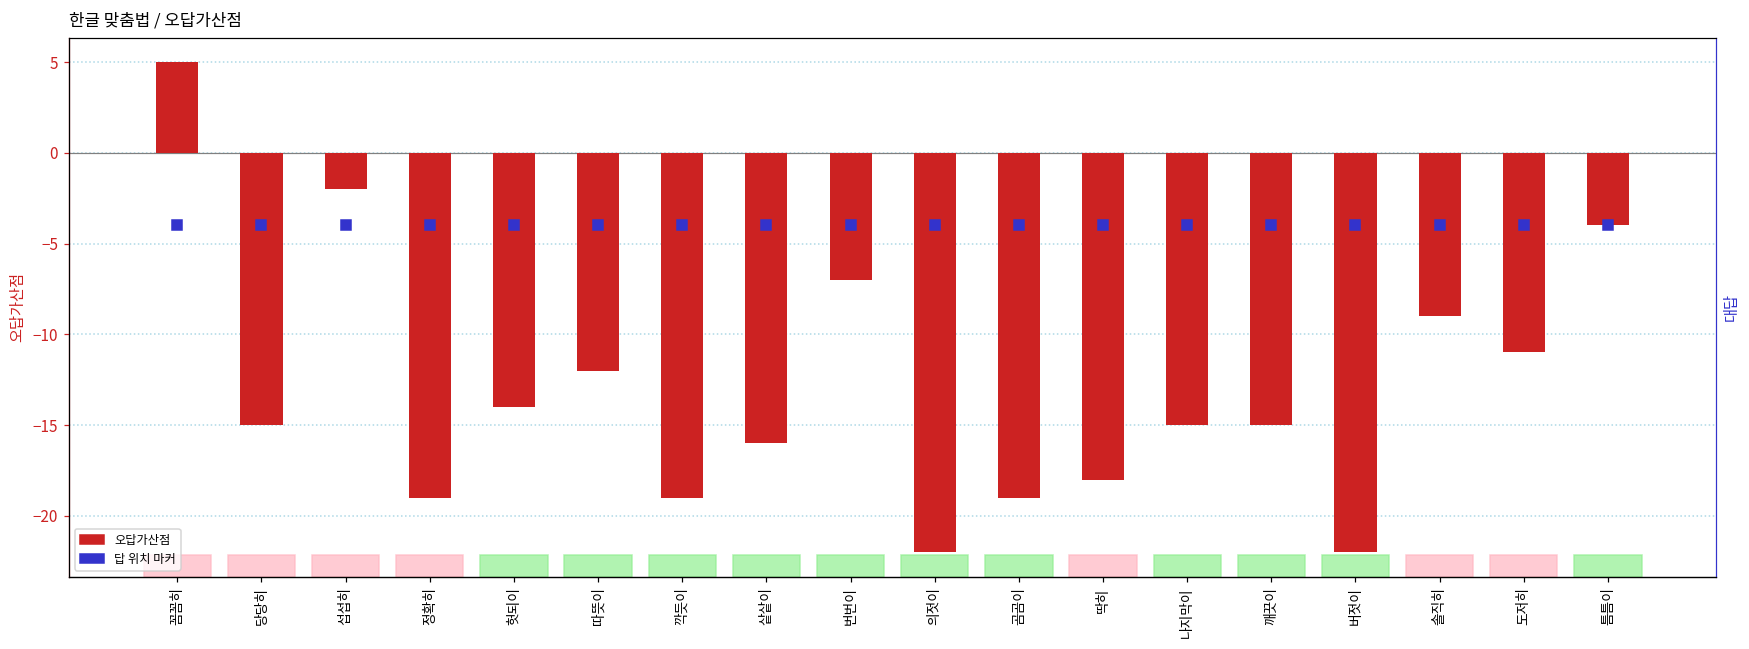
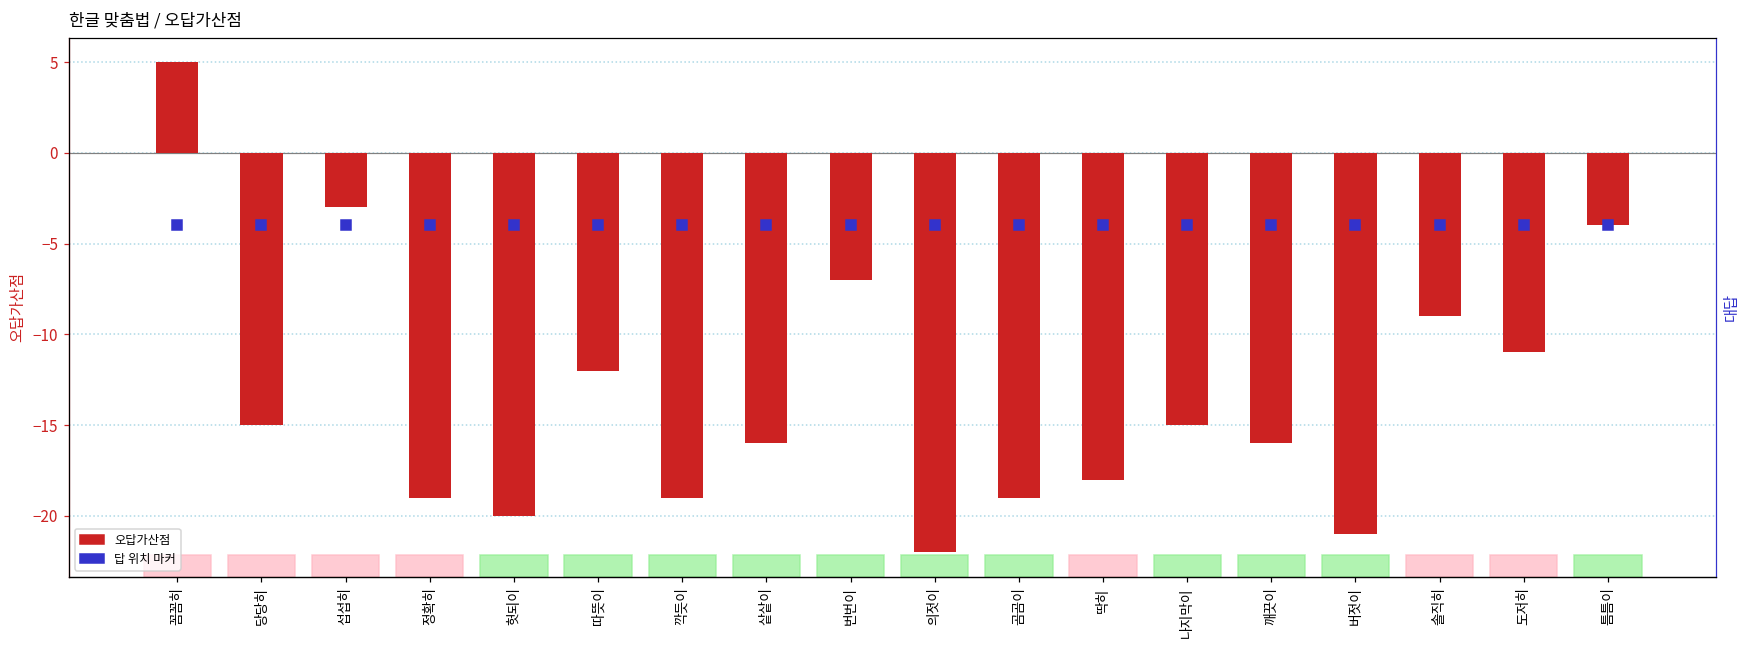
  {
    "오답가산점": {
      "꼼꼼히": 5,
      "당당히": -15,
-     "섭섭히": -2,
+     "섭섭히": -3,
      "정확히": -19,
-     "헛되이": -14,
+     "헛되이": -20,
      "따뜻이": -12,
      "깍듯이": -19,
      "샅샅이": -16,
      "번번이": -7,
      "의젓이": -22,
      "곰곰이": -19,
      "딱히": -18,
      "나지막이": -15,
-     "깨끗이": -15,
-     "버젓이": -22,
+     "깨끗이": -16,
+     "버젓이": -21,
      "솔직히": -9,
      "도저히": -11,
      "틈틈이": -4
    }
  }
